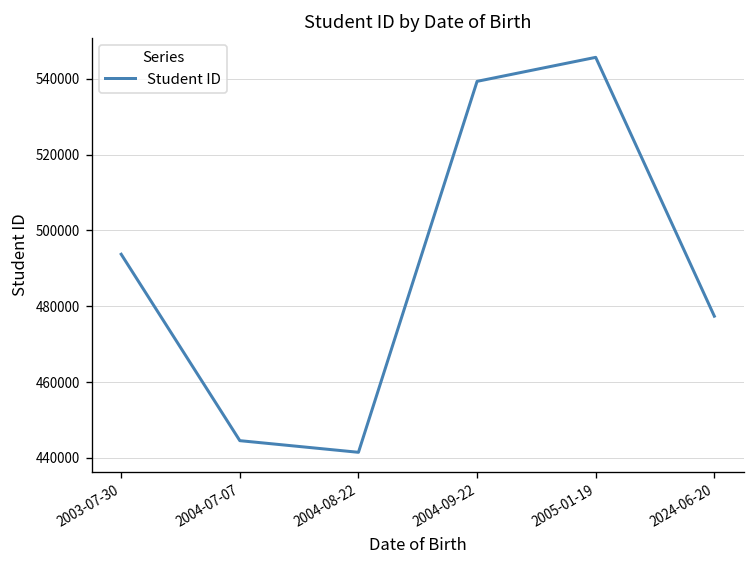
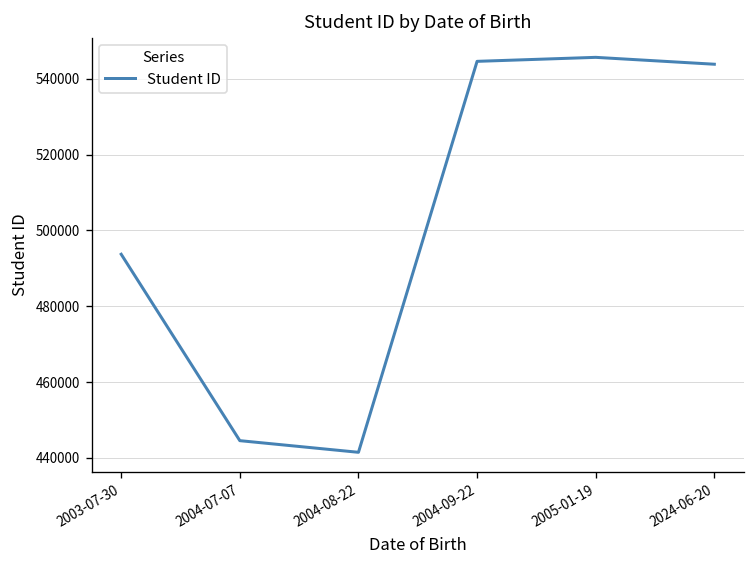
  {
    "2003-07-30": 494000,
    "2004-07-07": 445000,
    "2004-08-22": 441000,
-   "2004-09-22": 539000,
+   "2004-09-22": 545000,
    "2005-01-19": 546000,
-   "2024-06-20": 477000
+   "2024-06-20": 544000
  }
